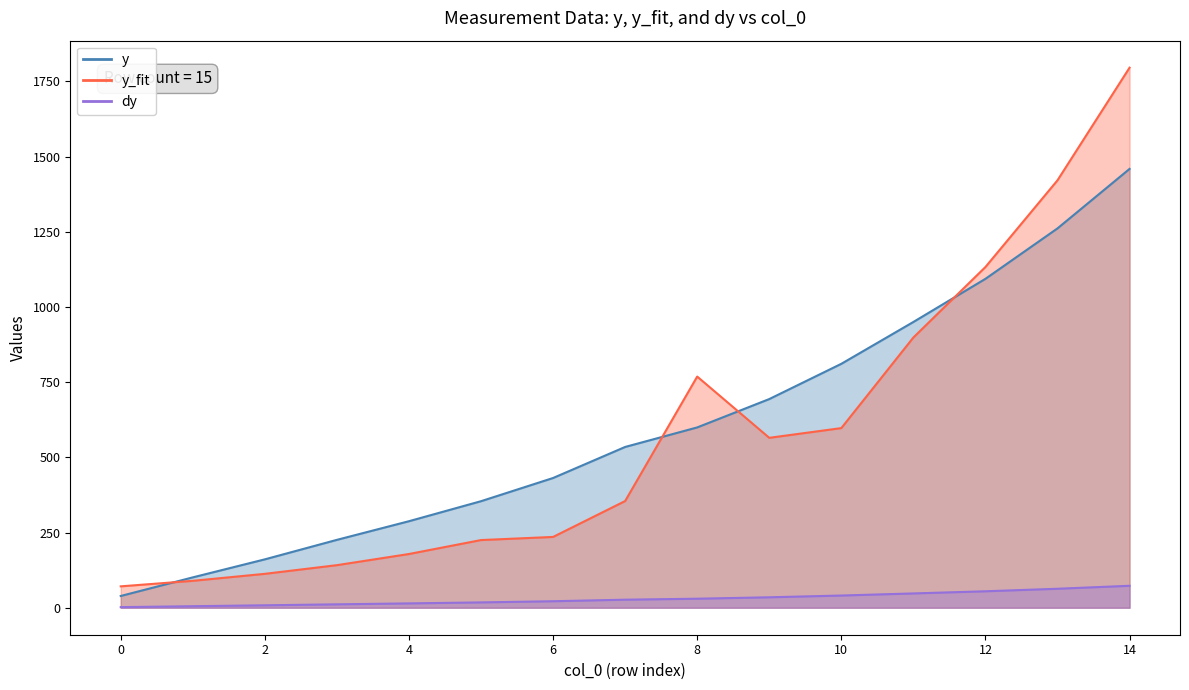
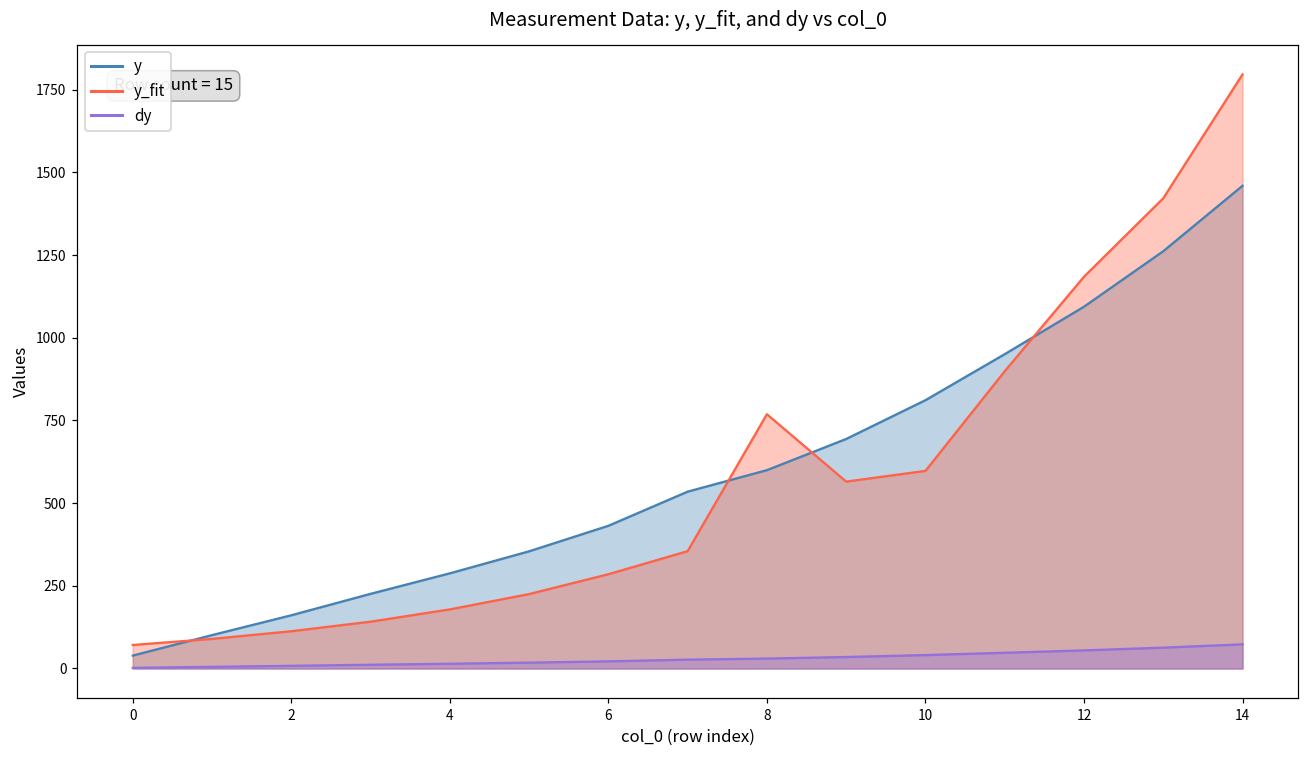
  {
    "y_fit": {
      "0": 70,
      "2": 110,
      "4": 180,
-     "6": 240,
+     "6": 280,
      "8": 770,
      "10": 600,
-     "12": 1130,
+     "12": 1180,
      "14": 1800
    }
  }
